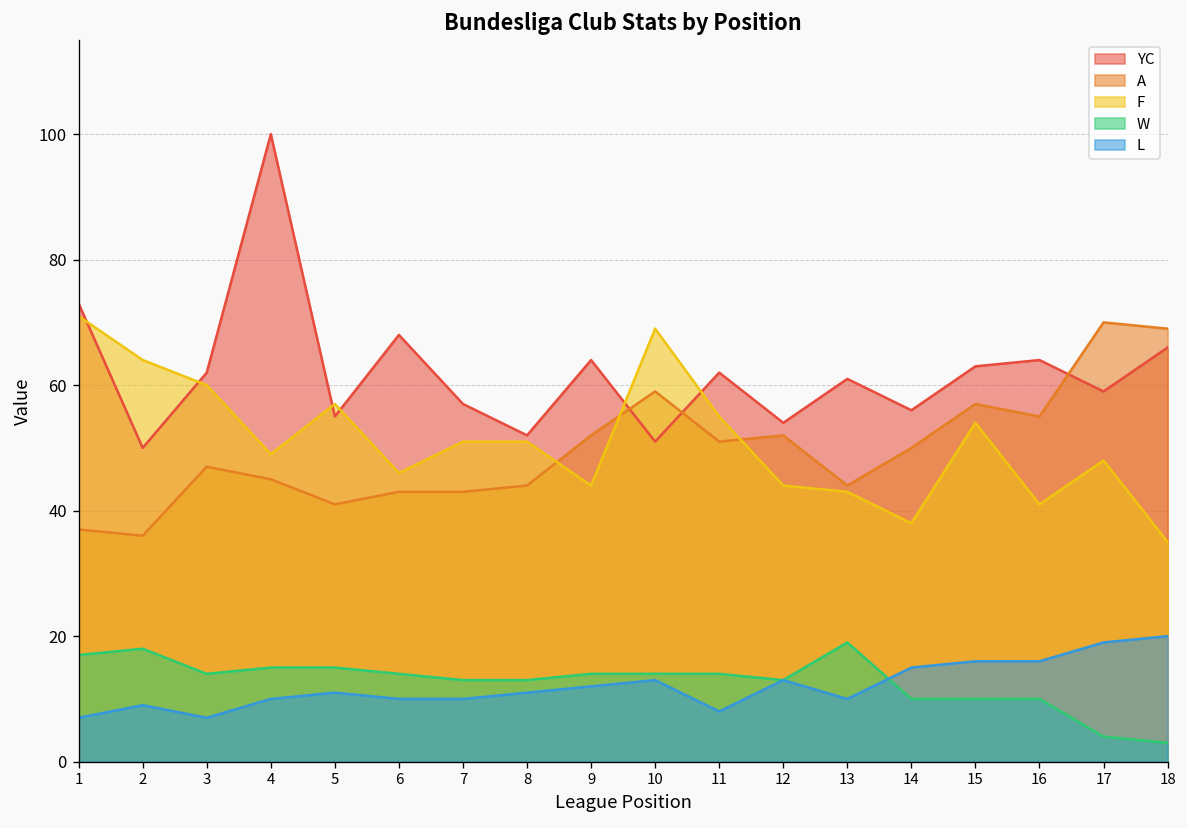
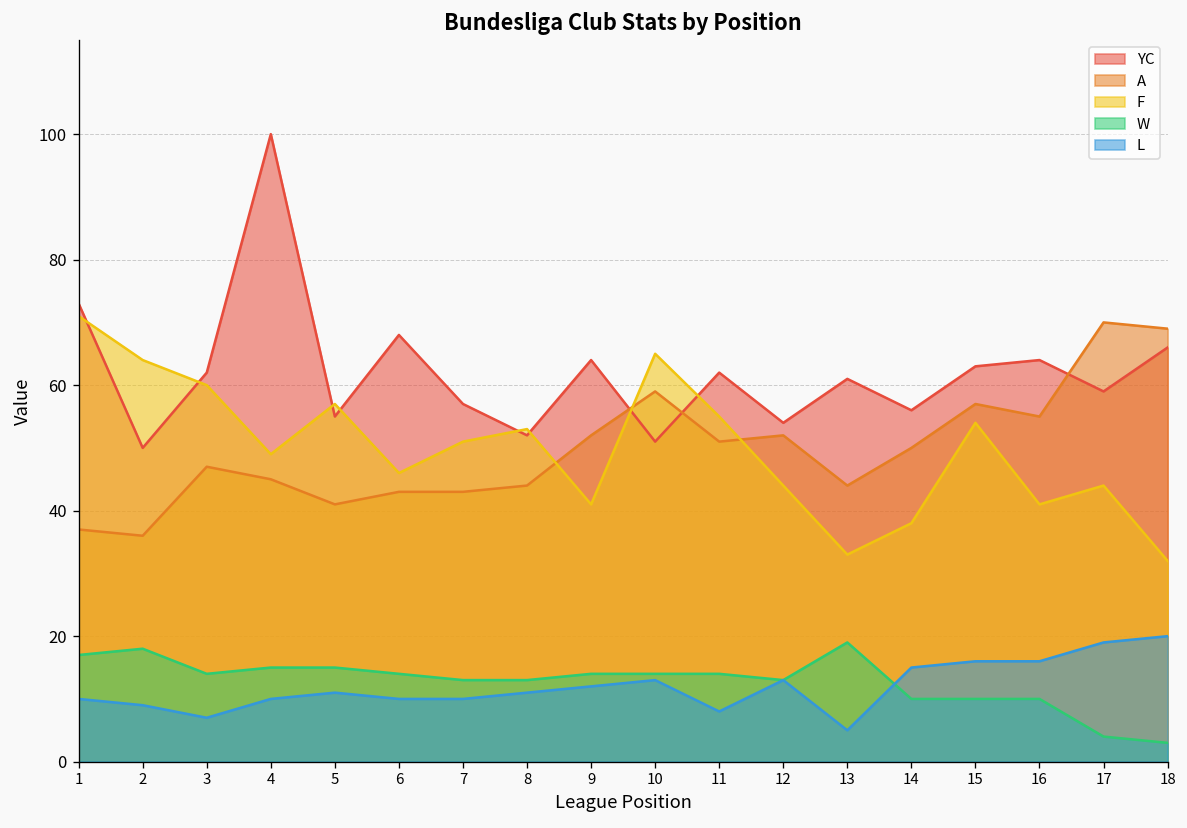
  {
    "F": {
      "1": 71,
      "2": 64,
      "3": 60,
      "4": 49,
      "5": 57,
      "6": 46,
      "7": 51,
-     "8": 51,
-     "9": 44,
-     "10": 69,
+     "8": 53,
+     "9": 41,
+     "10": 65,
      "11": 55,
      "12": 44,
-     "13": 43,
+     "13": 33,
      "14": 38,
      "15": 54,
      "16": 41,
-     "17": 48,
-     "18": 35
+     "17": 44,
+     "18": 32
    },
    "W": {
      "1": 17,
      "2": 18,
      "3": 14,
      "4": 15,
      "5": 15,
      "6": 14,
      "7": 13,
      "8": 13,
      "9": 14,
      "10": 14,
      "11": 14,
      "13": 19,
      "14": 10,
      "15": 10,
      "16": 10,
      "17": 4,
      "18": 3
    },
    "L": {
-     "1": 7,
+     "1": 10,
      "2": 9,
      "3": 7,
      "4": 10,
      "5": 11,
      "6": 10,
      "7": 10,
      "8": 11,
      "9": 12,
      "10": 13,
      "11": 8,
-     "13": 10,
+     "13": 5,
      "14": 15,
      "15": 16,
      "16": 16,
      "17": 19,
      "18": 20
    }
  }
